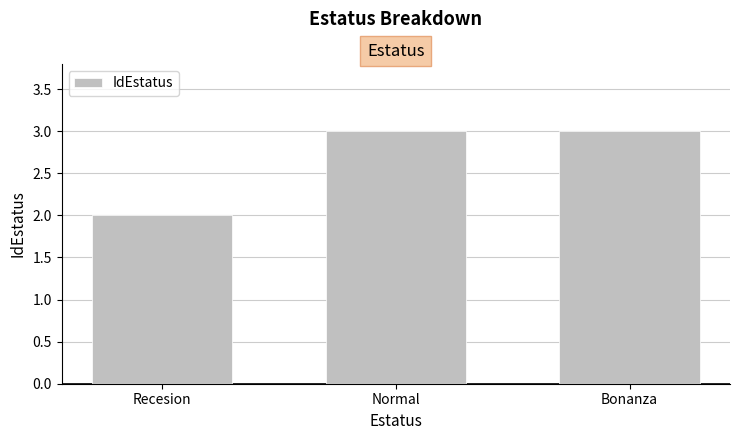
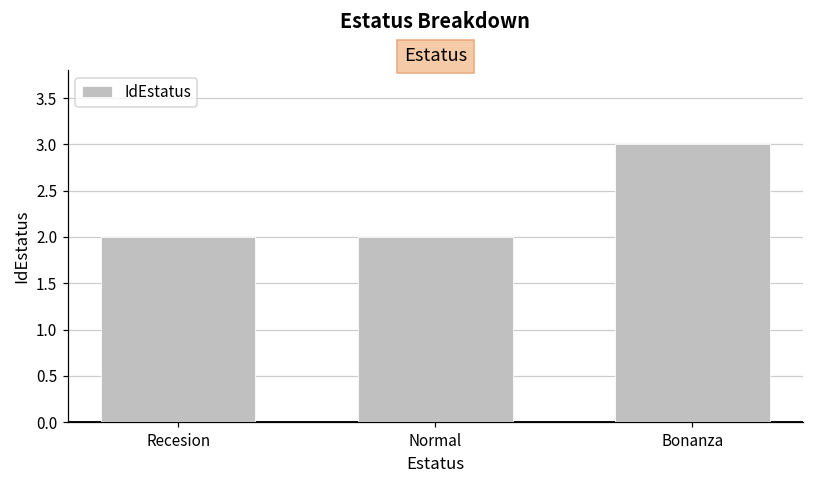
  {
    "Recesion": 2,
-   "Normal": 3,
+   "Normal": 2,
    "Bonanza": 3
  }
